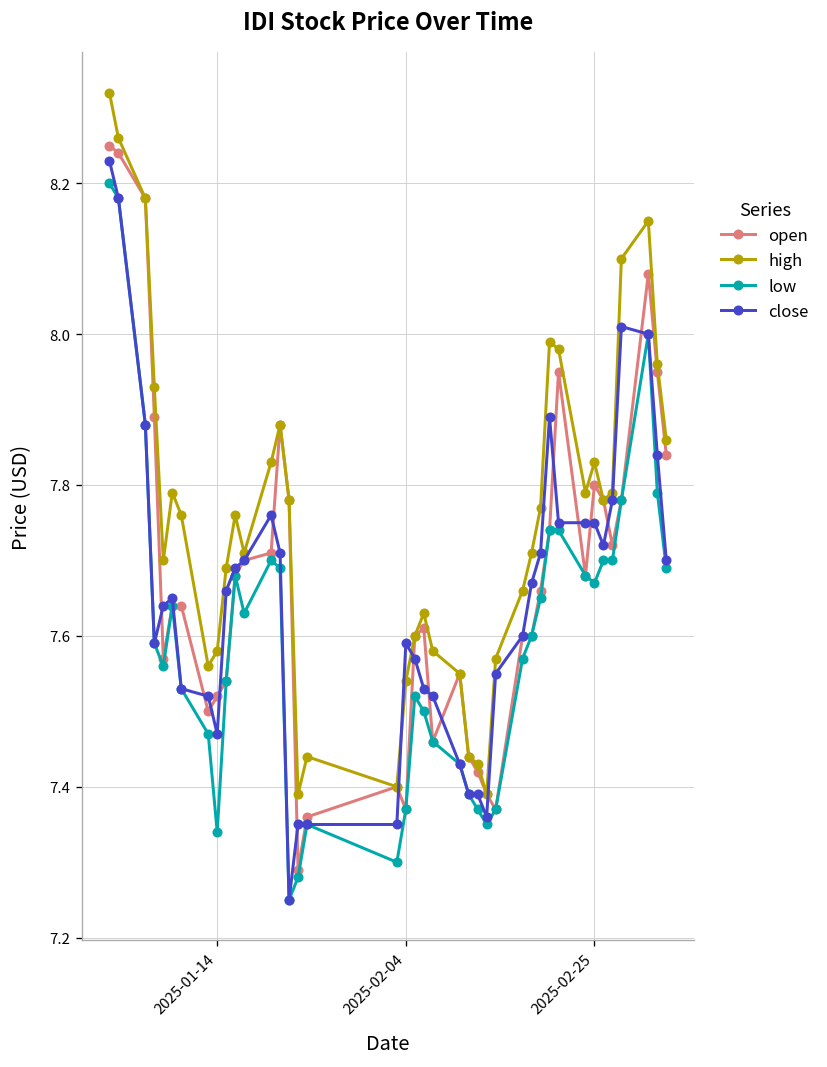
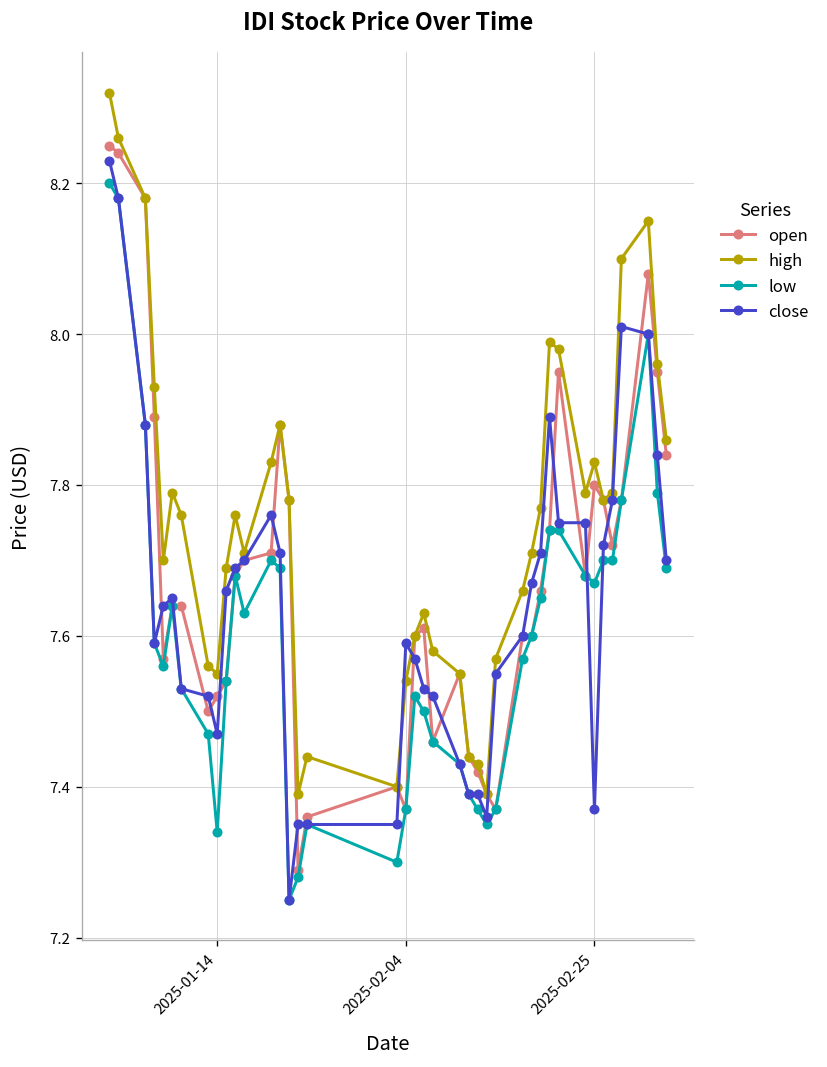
  {
    "open": {
      "2025-01-14": 7.52,
      "2025-02-25": 7.80
    },
    "high": {
-     "2025-01-14": 7.58,
+     "2025-01-14": 7.55,
      "2025-02-04": 7.54,
      "2025-02-25": 7.83
    },
    "low": {
      "2025-01-14": 7.34,
      "2025-02-25": 7.67
    },
    "close": {
      "2025-01-14": 7.47,
      "2025-02-04": 7.59,
-     "2025-02-25": 7.75
+     "2025-02-25": 7.37
    }
  }
